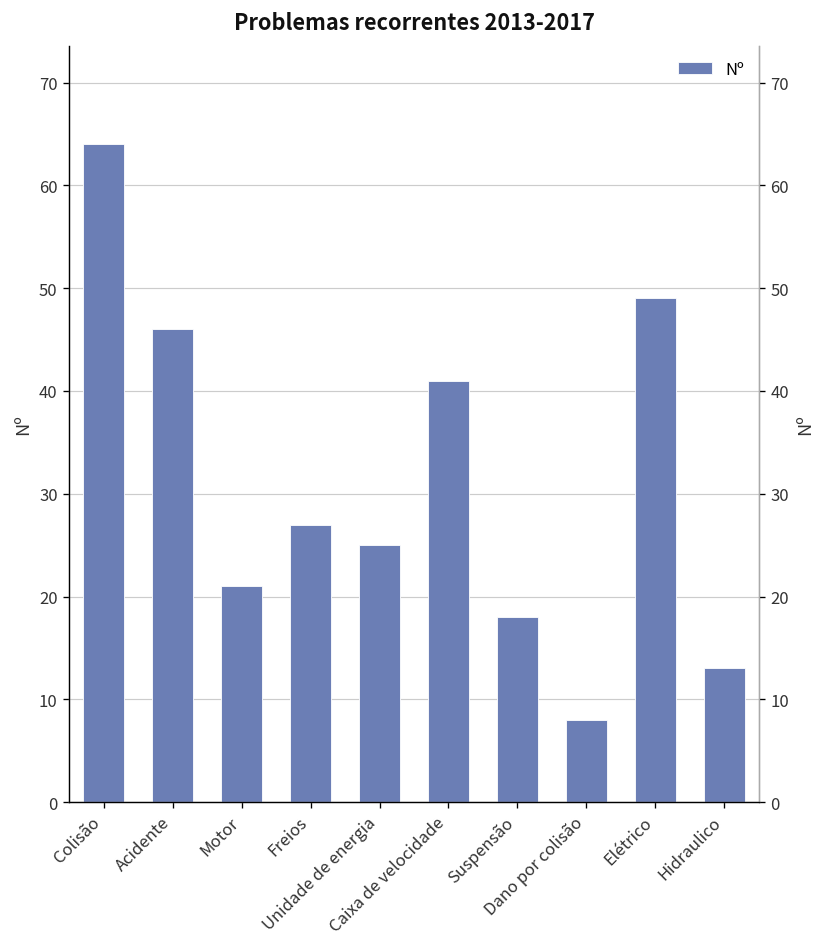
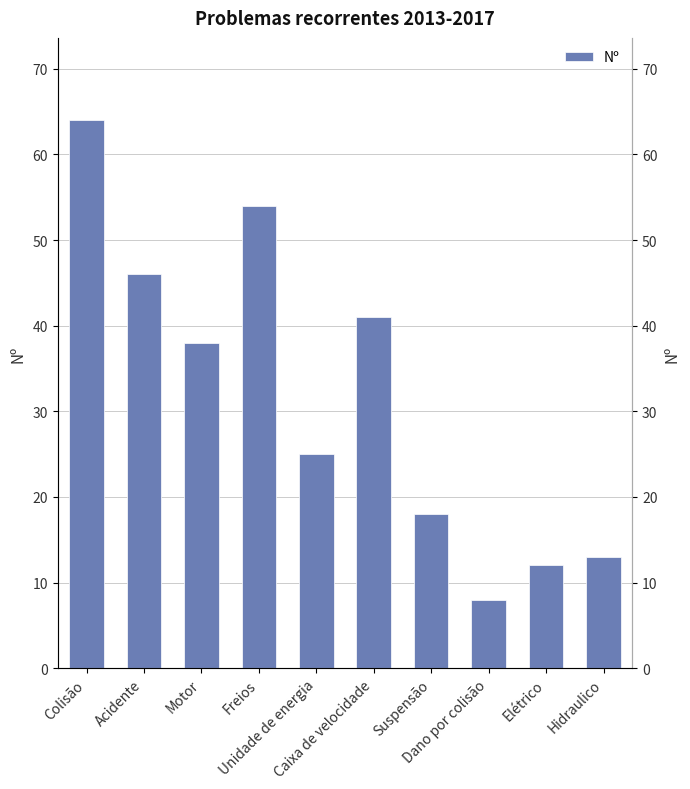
  {
    "Colisão": 64,
    "Acidente": 46,
-   "Motor": 21,
-   "Freios": 27,
+   "Motor": 38,
+   "Freios": 54,
    "Unidade de energia": 25,
    "Caixa de velocidade": 41,
    "Suspensão": 18,
    "Dano por colisão": 8,
-   "Elétrico": 49,
+   "Elétrico": 12,
    "Hidraulico": 13
  }
